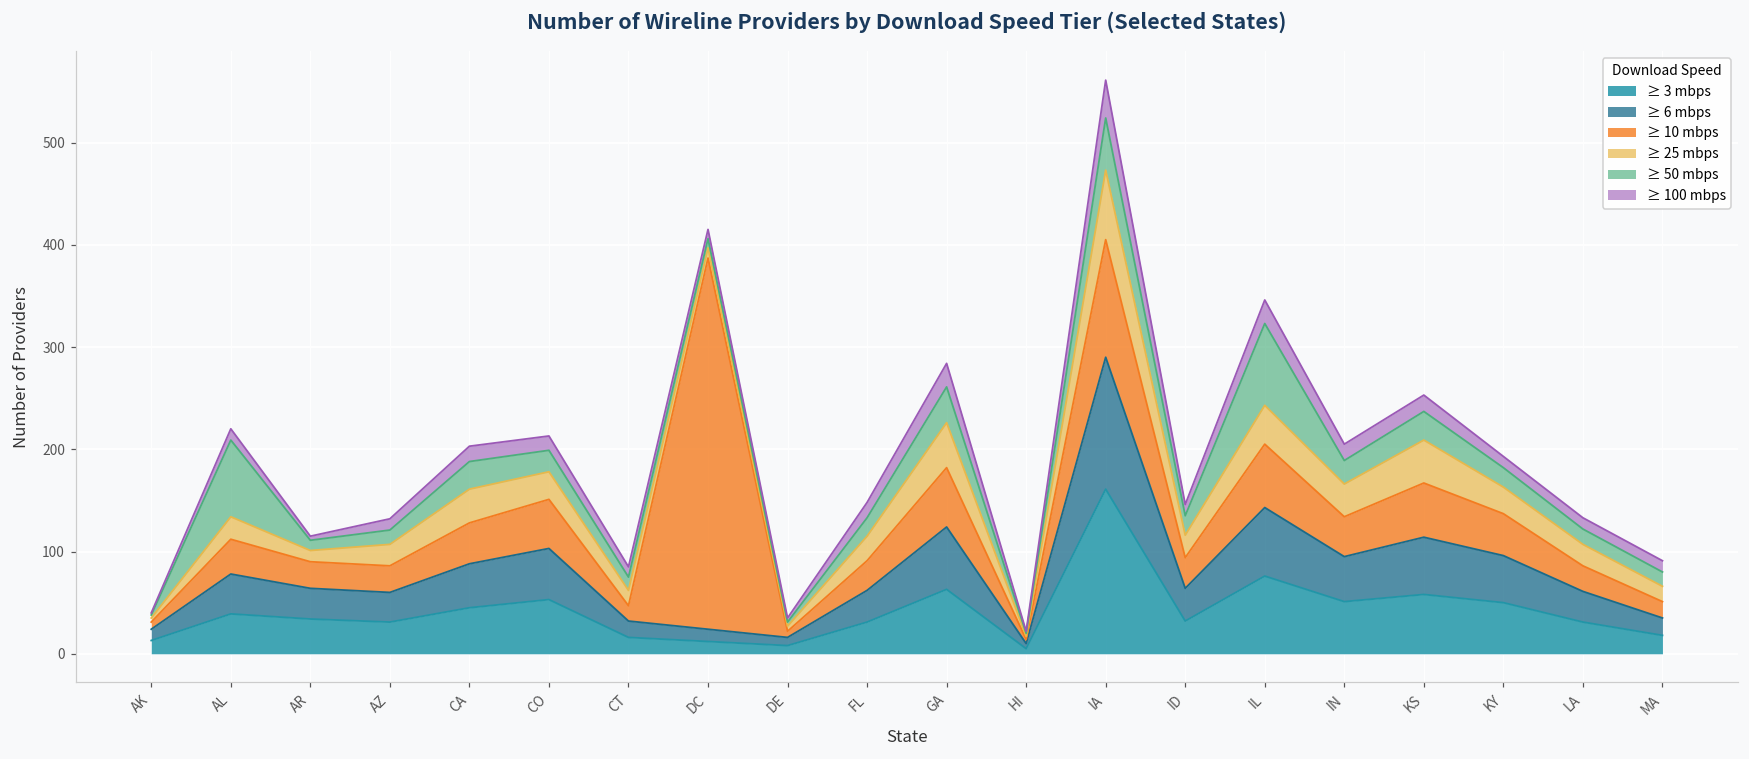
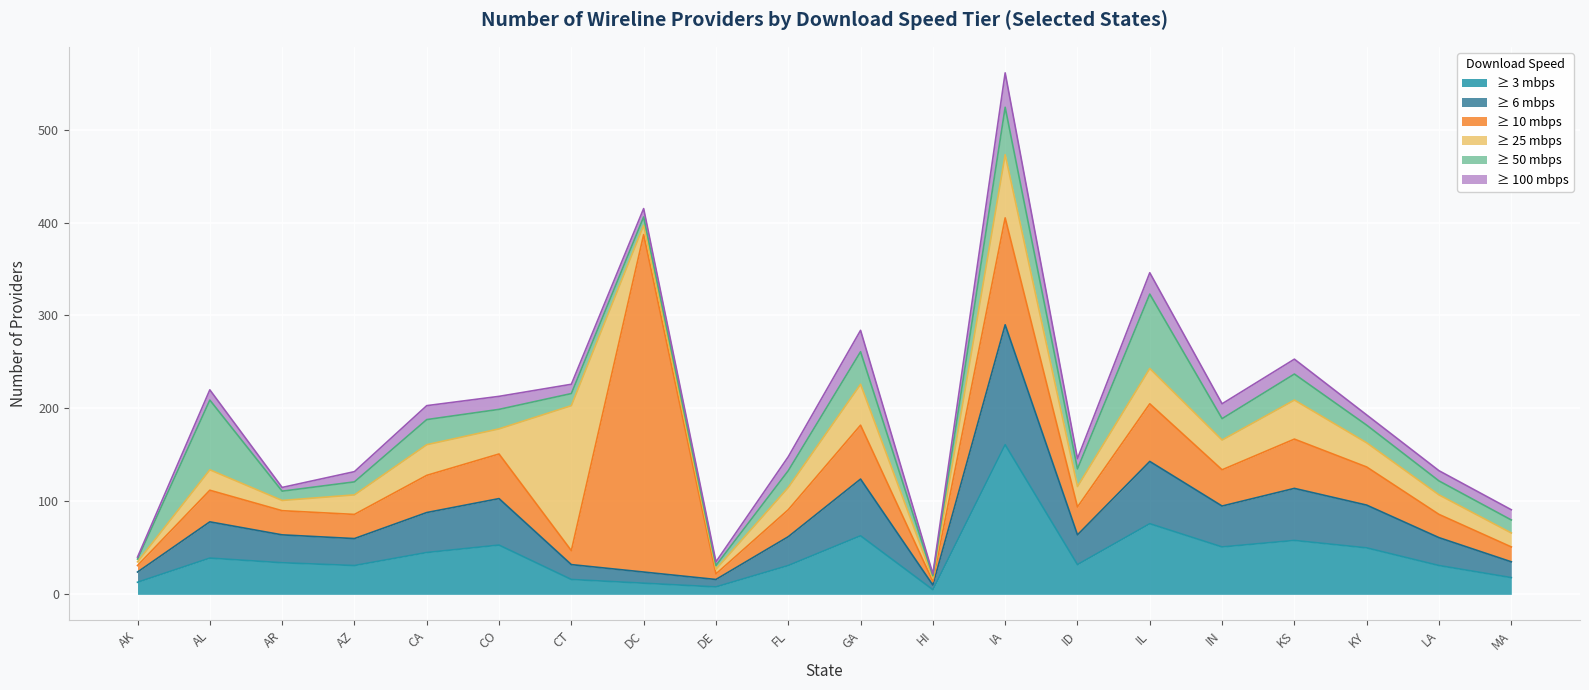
  {
    "≥ 10 mbps": {
      "AK": 10,
      "AL": 30,
      "AR": 30,
      "AZ": 30,
      "CA": 40,
      "CO": 50,
      "CT": 20,
      "DC": 360,
      "DE": 10,
      "FL": 30,
      "GA": 60,
      "HI": 0,
      "IA": 120,
      "ID": 30,
      "IL": 60,
      "IN": 40,
      "KS": 50,
      "KY": 40,
      "LA": 30,
      "MA": 20
    },
    "≥ 25 mbps": {
      "AK": 0,
      "AL": 20,
      "AR": 10,
      "AZ": 20,
      "CA": 30,
      "CO": 30,
-     "CT": 20,
+     "CT": 160,
      "DC": 10,
      "DE": 10,
      "FL": 20,
      "GA": 40,
      "HI": 0,
      "IA": 70,
      "ID": 20,
      "IL": 40,
      "IN": 30,
      "KS": 40,
      "KY": 30,
      "LA": 20,
      "MA": 20
    },
    "≥ 50 mbps": {
      "AL": 80,
      "AR": 10,
      "AZ": 10,
      "CA": 30,
      "CO": 20,
      "CT": 10,
      "DC": 10,
      "DE": 0,
      "FL": 20,
      "GA": 40,
      "IA": 50,
      "ID": 20,
      "IL": 80,
      "IN": 20,
      "KS": 30,
      "KY": 20,
      "LA": 20,
      "MA": 10
    },
    "≥ 100 mbps": {
      "AL": 10,
      "AR": 0,
      "AZ": 10,
      "CA": 20,
      "CO": 10,
      "CT": 10,
      "DC": 10,
      "DE": 0,
      "FL": 20,
      "GA": 20,
      "IA": 40,
      "ID": 10,
      "IL": 20,
      "IN": 20,
      "KS": 20,
      "KY": 10,
      "LA": 10,
      "MA": 10
    }
  }
